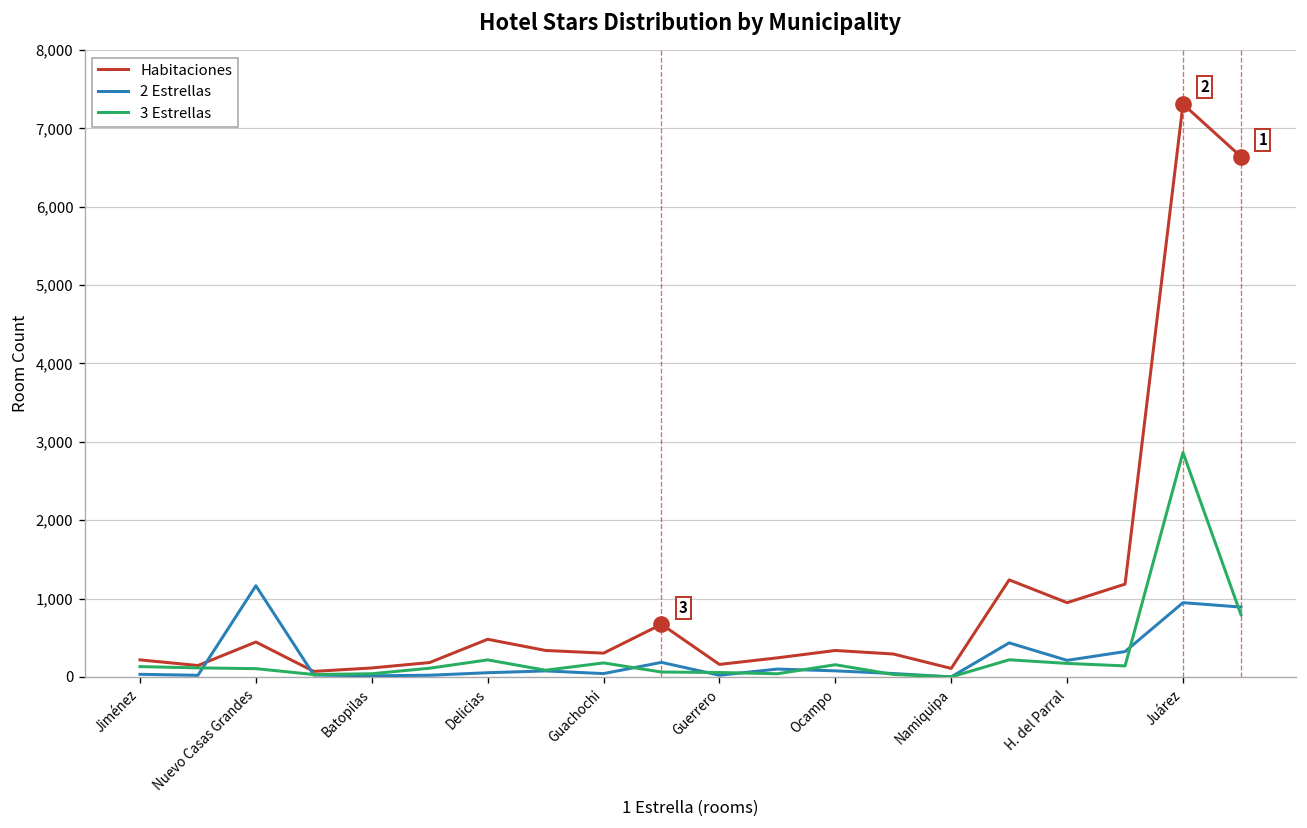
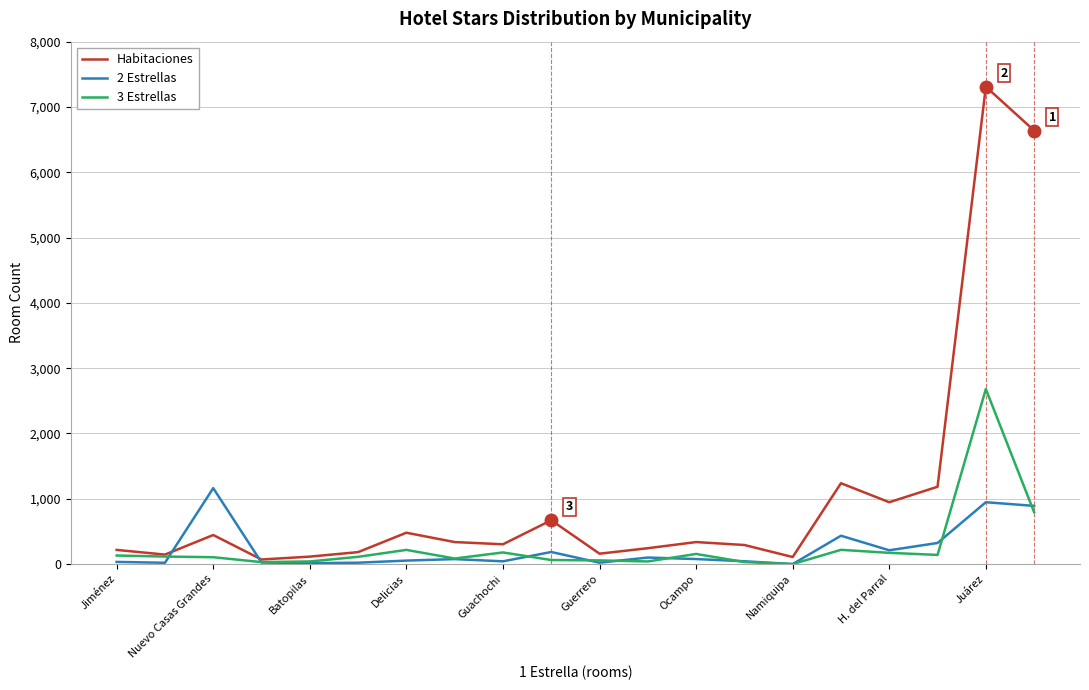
  {
    "2 Estrellas": {
      "Nuevo Casas Grandes": "1,200",
      "Juárez": "900"
    },
    "3 Estrellas": {
      "Nuevo Casas Grandes": "100",
-     "Juárez": "2,900"
+     "Juárez": "2,700"
    }
  }
